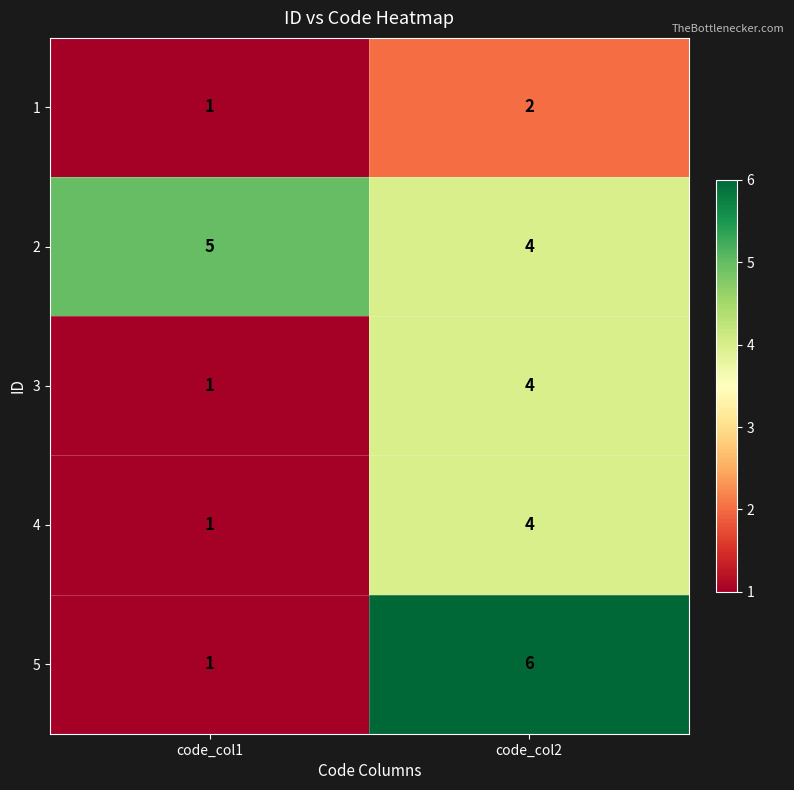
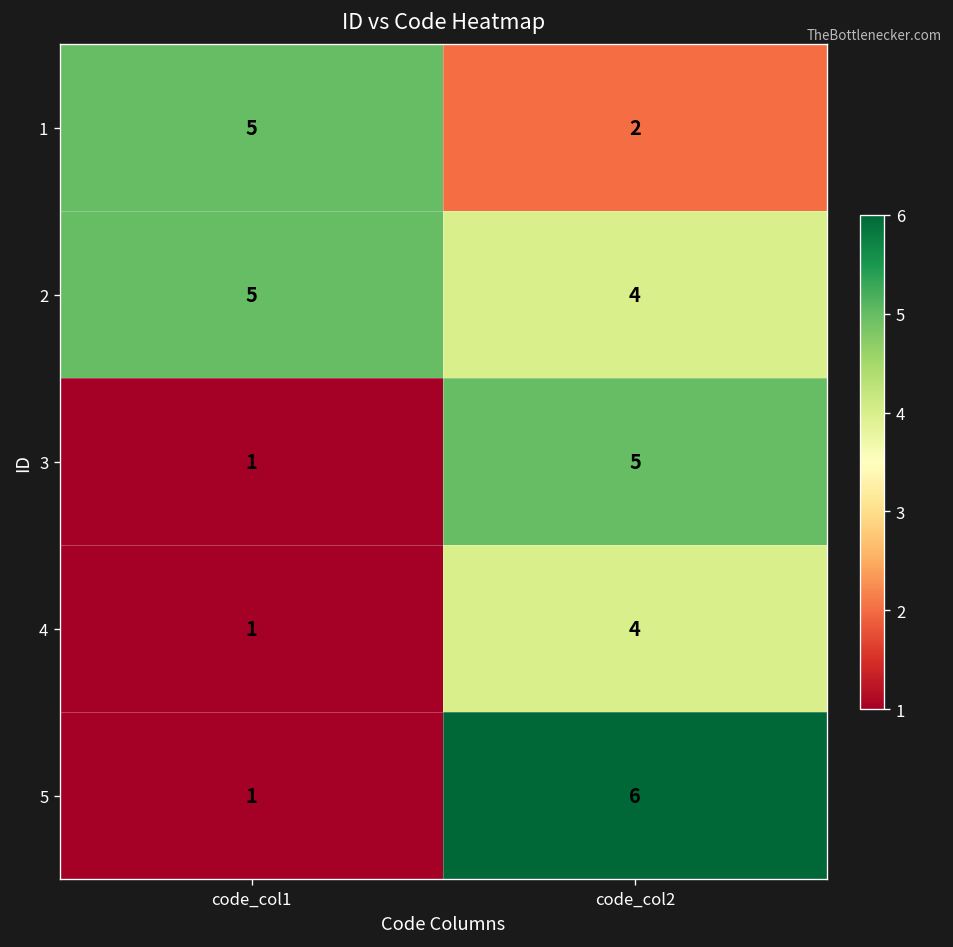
  {
    "1": {
-     "code_col1": 1,
+     "code_col1": 5,
      "code_col2": 2
    },
    "2": {
      "code_col1": 5,
      "code_col2": 4
    },
    "3": {
      "code_col1": 1,
-     "code_col2": 4
+     "code_col2": 5
    },
    "4": {
      "code_col1": 1,
      "code_col2": 4
    },
    "5": {
      "code_col1": 1,
      "code_col2": 6
    }
  }
